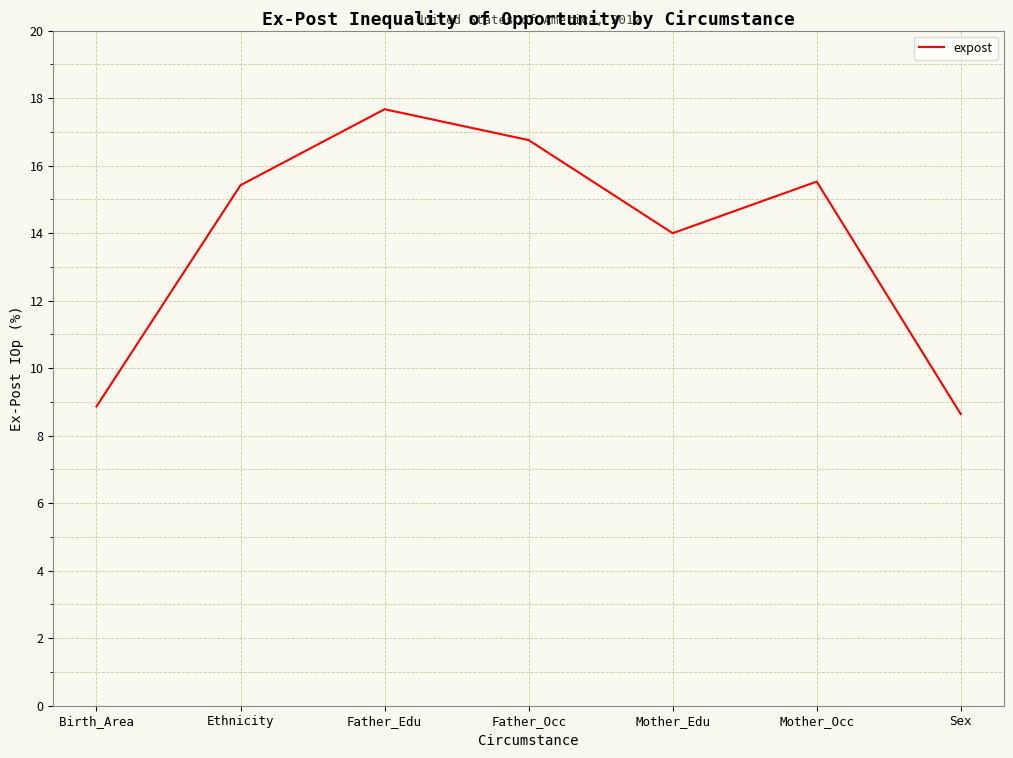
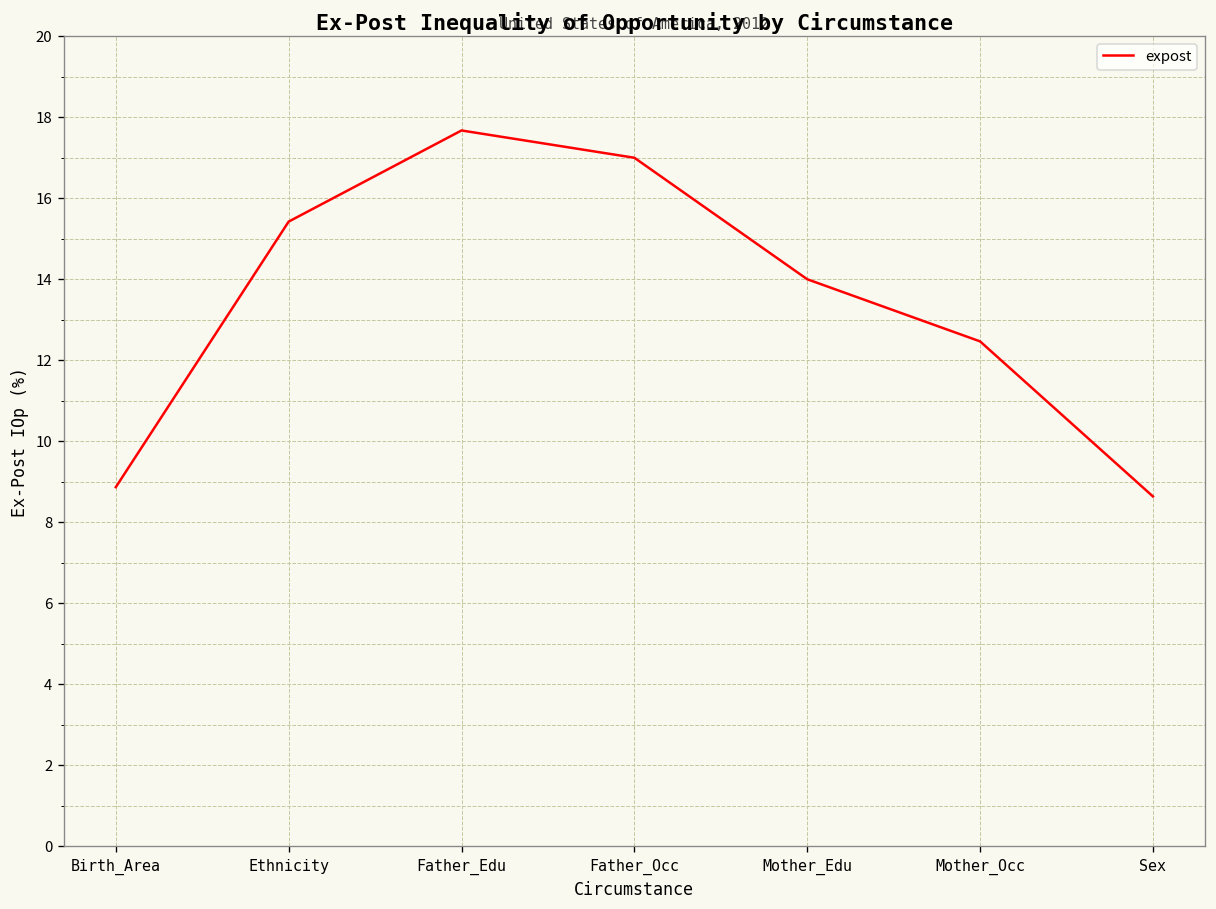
  {
    "Birth_Area": 8.9,
    "Ethnicity": 15.4,
    "Father_Edu": 17.7,
-   "Father_Occ": 16.8,
+   "Father_Occ": 17.0,
    "Mother_Edu": 14.0,
-   "Mother_Occ": 15.5,
+   "Mother_Occ": 12.5,
    "Sex": 8.6
  }
